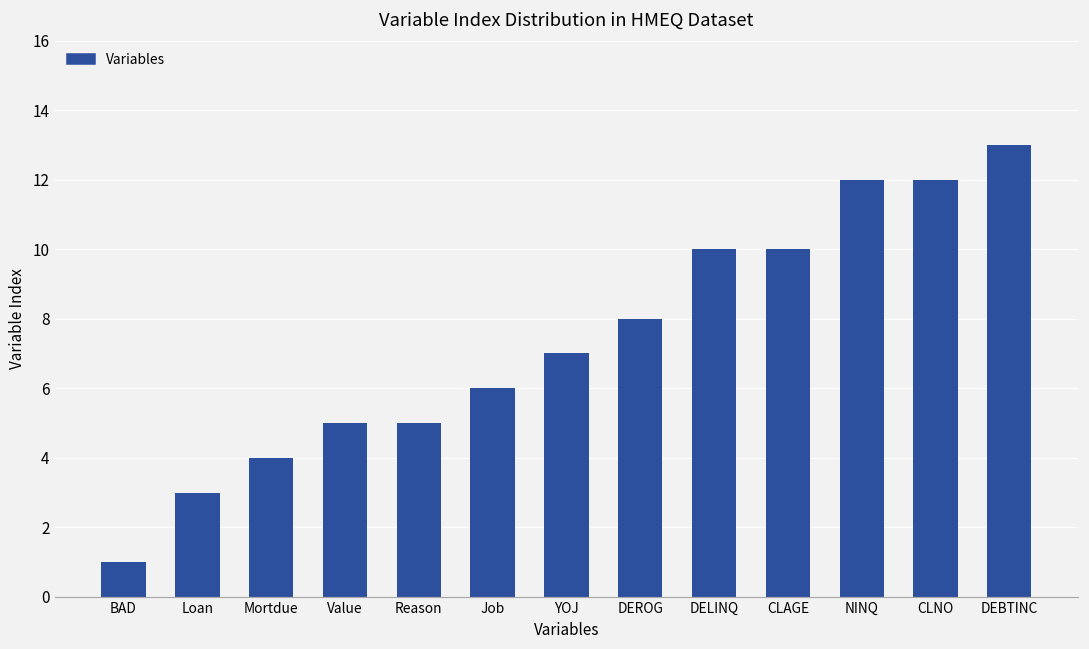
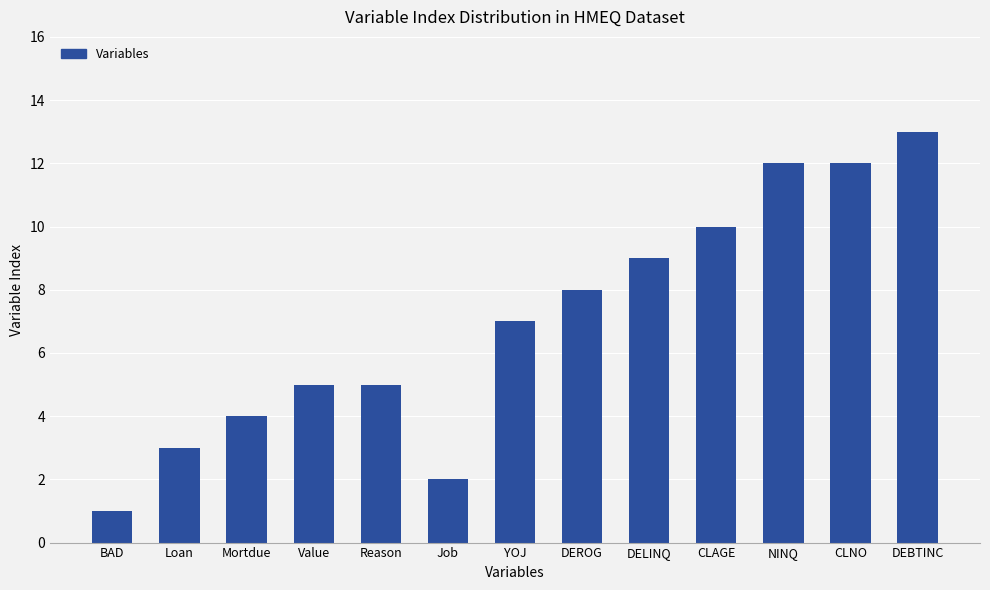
  {
    "BAD": 1,
    "Loan": 3,
    "Mortdue": 4,
    "Value": 5,
    "Reason": 5,
-   "Job": 6,
+   "Job": 2,
    "YOJ": 7,
    "DEROG": 8,
-   "DELINQ": 10,
+   "DELINQ": 9,
    "CLAGE": 10,
    "NINQ": 12,
    "CLNO": 12,
    "DEBTINC": 13
  }
